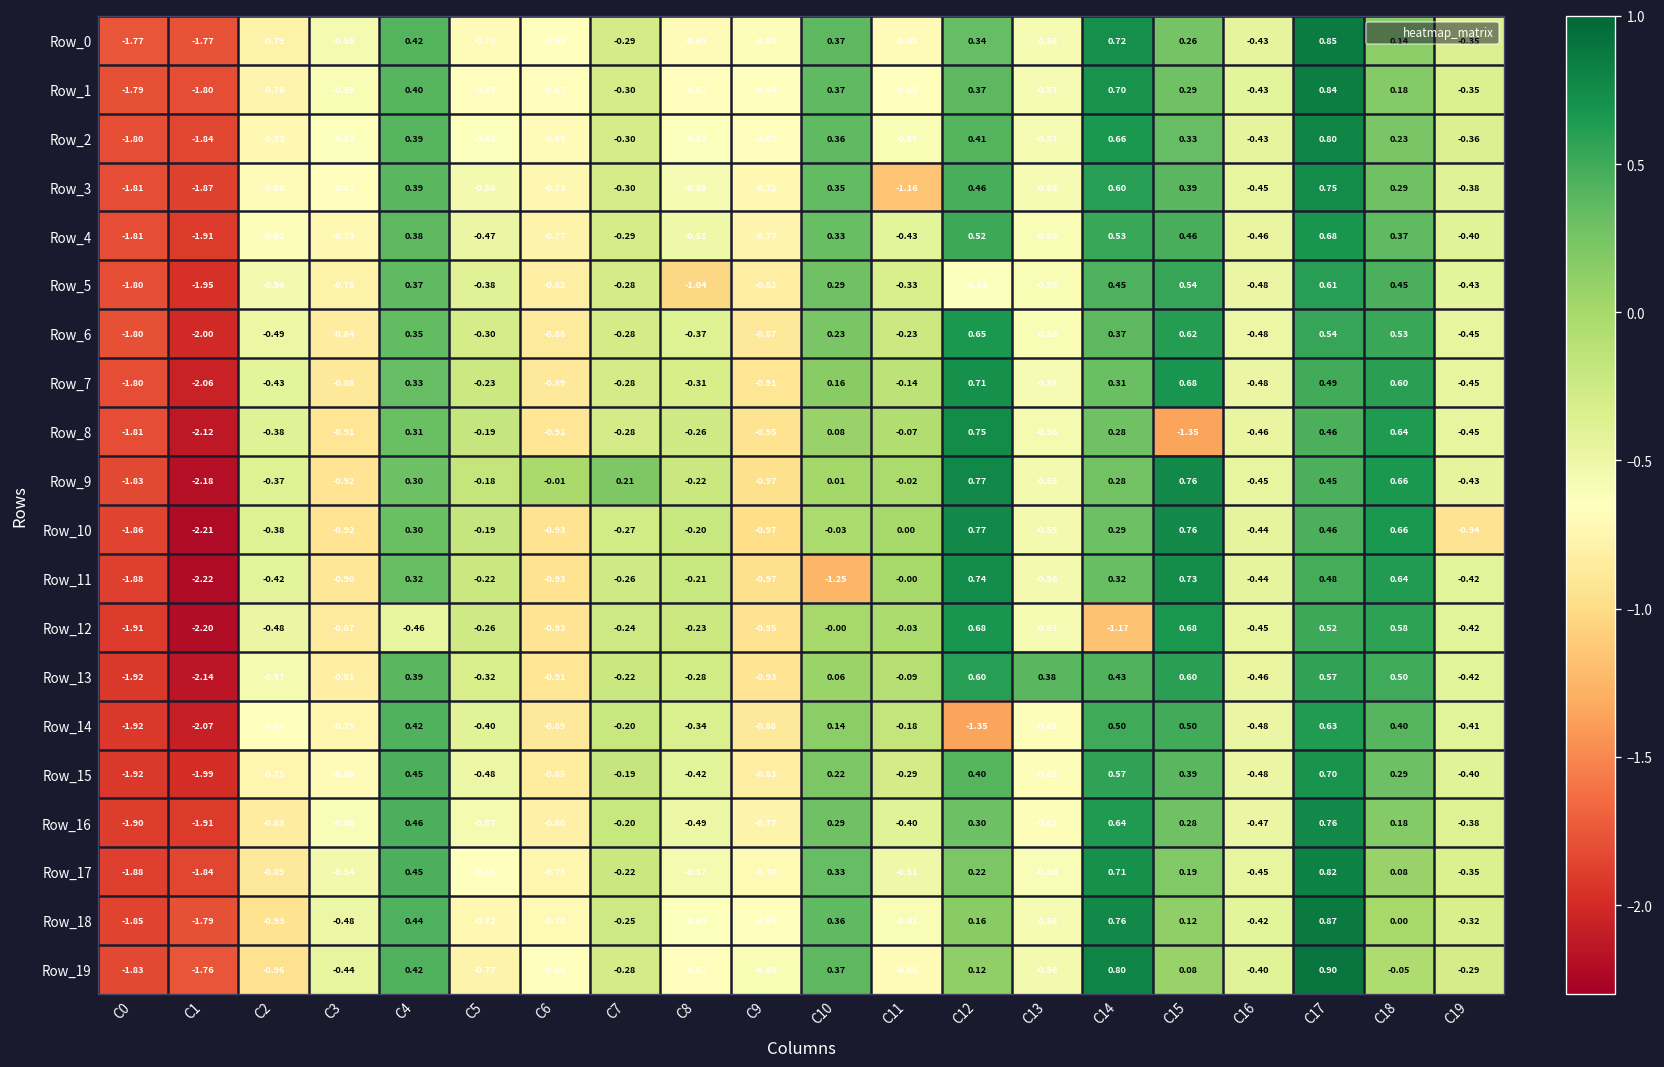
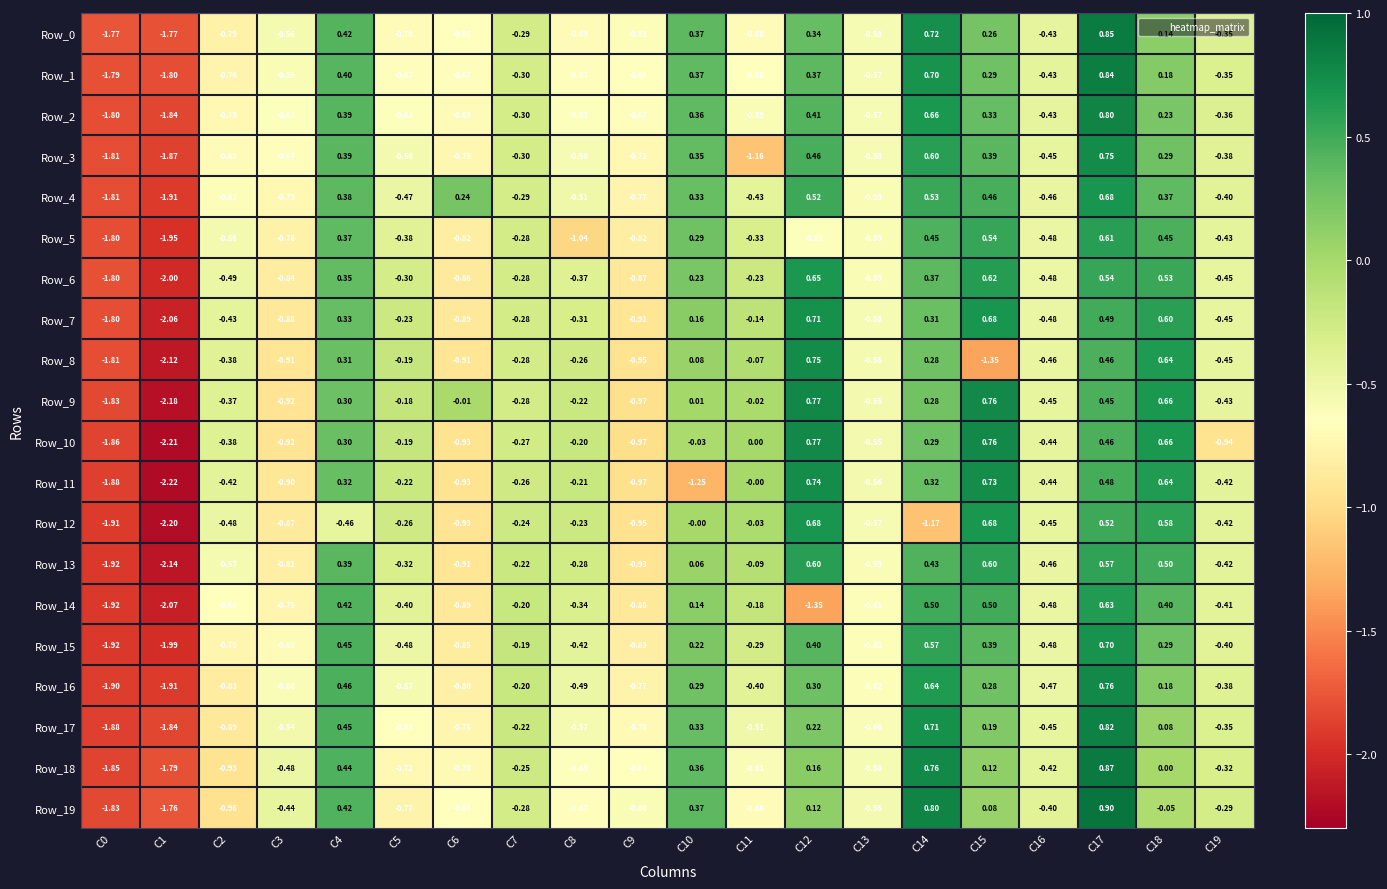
  {
    "Row_4": {
      "C0": -1.81,
      "C1": -1.91,
      "C2": -0.62,
      "C3": -0.73,
      "C4": 0.38,
      "C5": -0.47,
-     "C6": -0.77,
+     "C6": 0.24,
      "C7": -0.29,
      "C8": -0.51,
      "C9": -0.77,
      "C10": 0.33,
      "C11": -0.43,
      "C12": 0.52,
      "C13": -0.59,
      "C14": 0.53,
      "C15": 0.46,
      "C16": -0.46,
      "C17": 0.68,
      "C18": 0.37,
      "C19": -0.40
    },
    "Row_9": {
      "C0": -1.83,
      "C1": -2.18,
      "C2": -0.37,
      "C3": -0.92,
      "C4": 0.30,
      "C5": -0.18,
      "C6": -0.01,
-     "C7": 0.21,
+     "C7": -0.28,
      "C8": -0.22,
      "C9": -0.97,
      "C10": 0.01,
      "C11": -0.02,
      "C12": 0.77,
      "C13": -0.55,
      "C14": 0.28,
      "C15": 0.76,
      "C16": -0.45,
      "C17": 0.45,
      "C18": 0.66,
      "C19": -0.43
    },
    "Row_13": {
      "C0": -1.92,
      "C1": -2.14,
      "C2": -0.57,
      "C3": -0.81,
      "C4": 0.39,
      "C5": -0.32,
      "C6": -0.91,
      "C7": -0.22,
      "C8": -0.28,
      "C9": -0.93,
      "C10": 0.06,
      "C11": -0.09,
      "C12": 0.60,
-     "C13": 0.38,
+     "C13": -0.59,
      "C14": 0.43,
      "C15": 0.60,
      "C16": -0.46,
      "C17": 0.57,
      "C18": 0.50,
      "C19": -0.42
    }
  }
